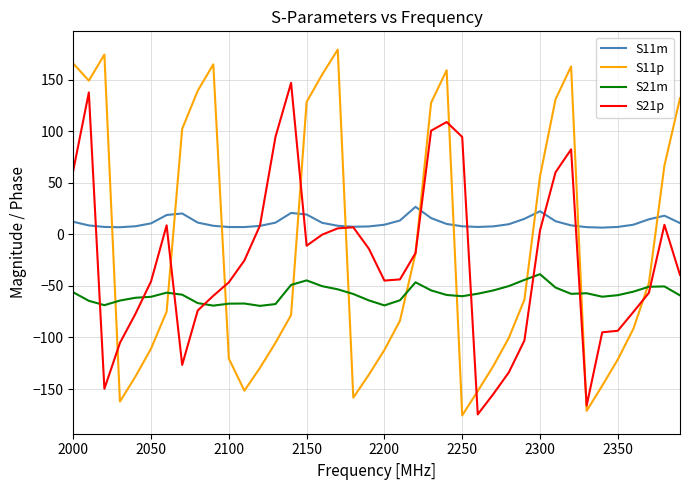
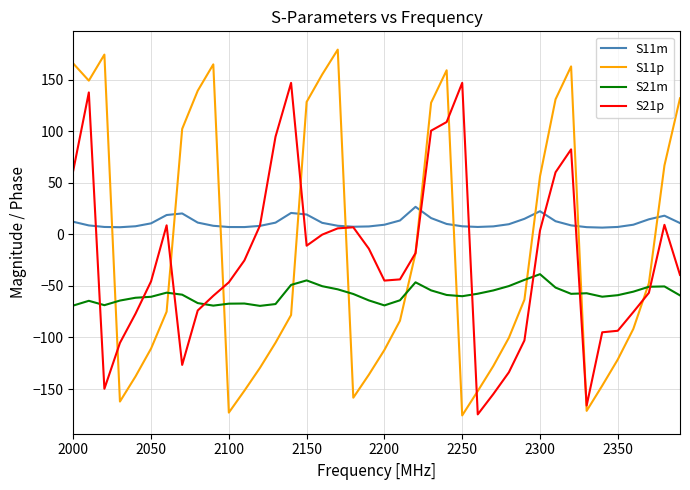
  {
    "S11m": {
      "2000": 12,
      "2050": 11,
      "2100": 7,
      "2150": 19,
      "2200": 9,
      "2250": 8,
      "2300": 22,
      "2350": 7
    },
    "S11p": {
      "2000": 166,
      "2050": -111,
-     "2100": -120,
+     "2100": -173,
      "2150": 128,
      "2200": -112,
      "2250": -176,
      "2300": 56,
      "2350": -121
    },
    "S21m": {
-     "2000": -56,
+     "2000": -69,
      "2050": -61,
      "2100": -67,
      "2150": -45,
      "2200": -69,
      "2250": -60,
      "2300": -39,
      "2350": -59
    },
    "S21p": {
      "2000": 62,
      "2050": -46,
      "2100": -47,
      "2150": -11,
      "2200": -45,
-     "2250": 94,
+     "2250": 147,
      "2300": 4,
      "2350": -94
    }
  }
